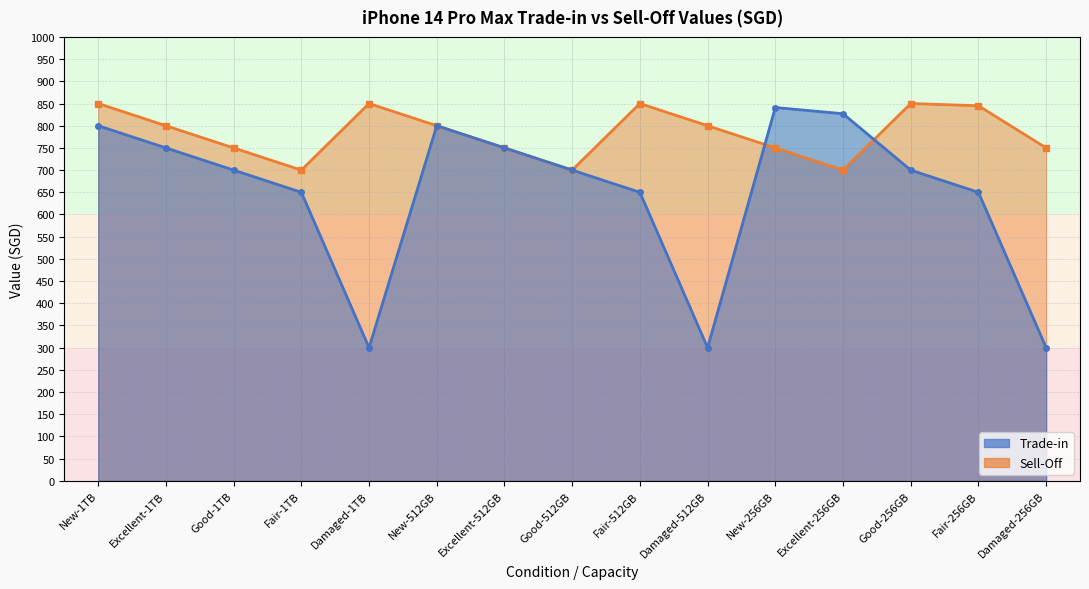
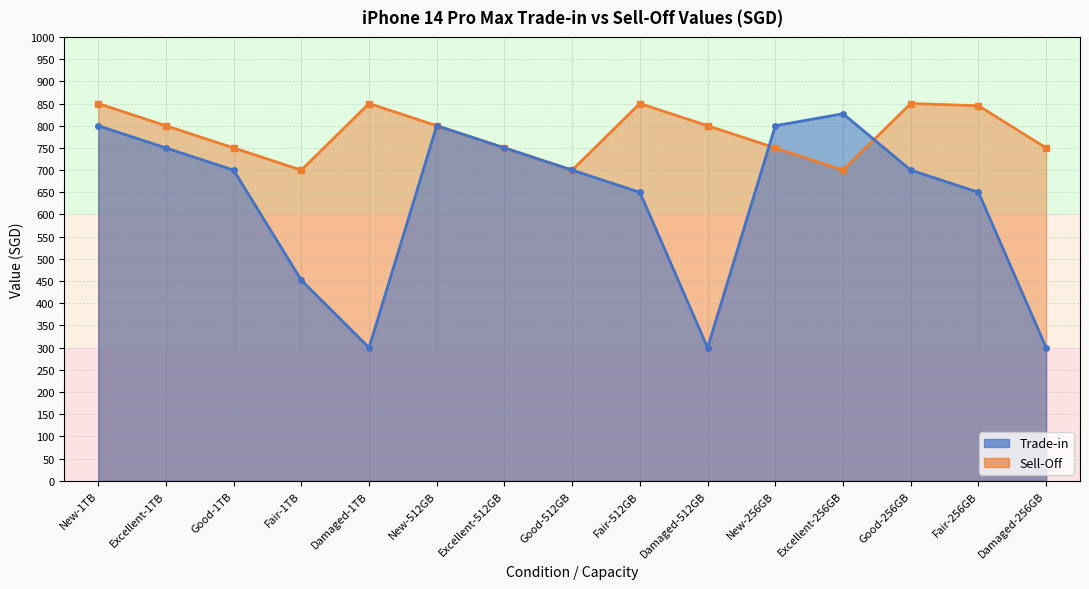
  {
    "Trade-in": {
      "New-1TB": 800,
      "Excellent-1TB": 750,
      "Good-1TB": 700,
-     "Fair-1TB": 650,
+     "Fair-1TB": 450,
      "Damaged-1TB": 300,
      "Fair-512GB": 650,
      "Damaged-512GB": 300,
-     "New-256GB": 840,
+     "New-256GB": 800,
      "Excellent-256GB": 830,
      "Good-256GB": 700,
      "Fair-256GB": 650,
      "Damaged-256GB": 300
    },
    "Sell-Off": {
      "New-1TB": 850,
      "Excellent-1TB": 800,
      "Good-1TB": 750,
      "Fair-1TB": 700,
      "Damaged-1TB": 850,
      "Fair-512GB": 850,
      "Damaged-512GB": 800,
      "New-256GB": 750,
      "Excellent-256GB": 700,
      "Good-256GB": 850,
      "Fair-256GB": 850,
      "Damaged-256GB": 750
    }
  }
